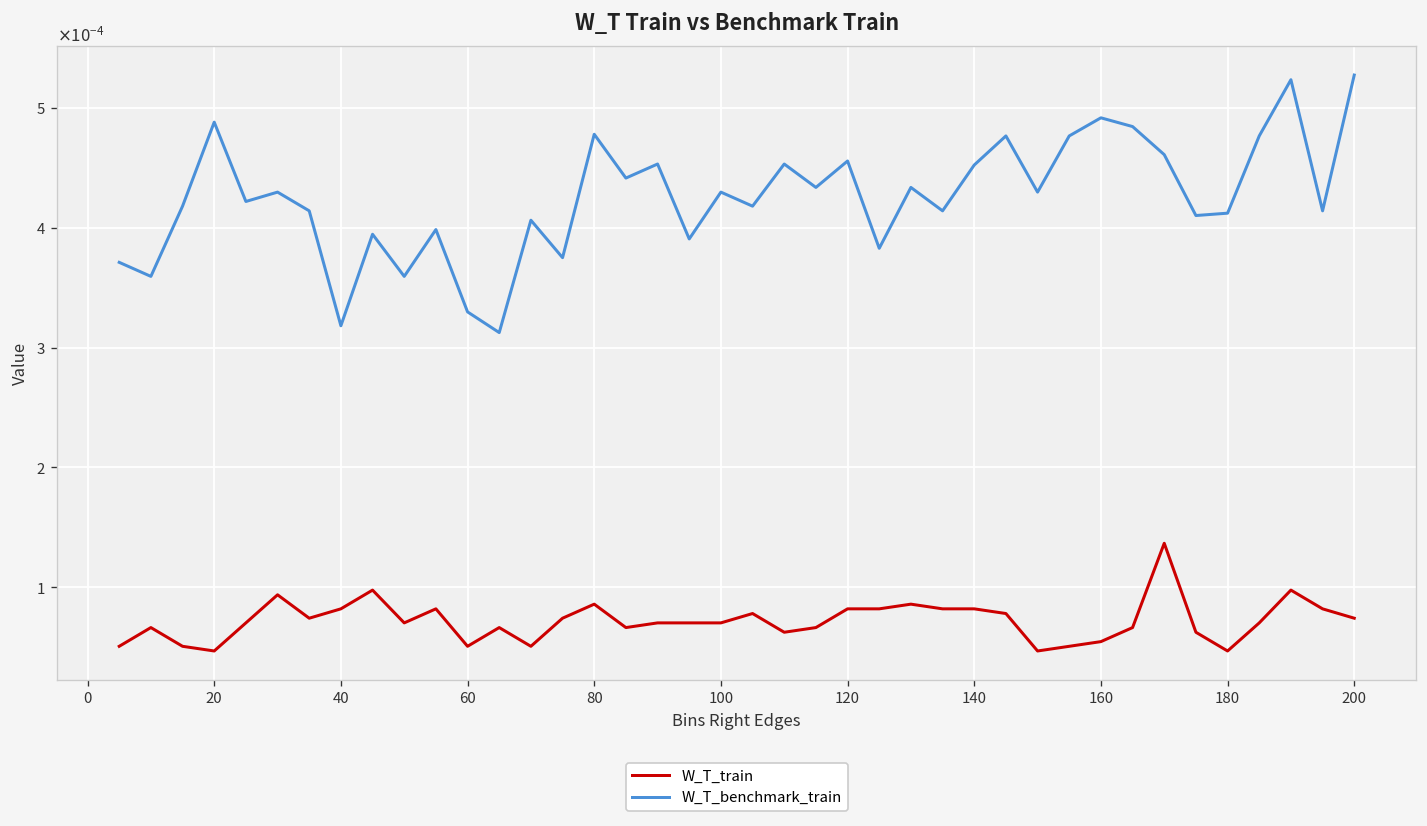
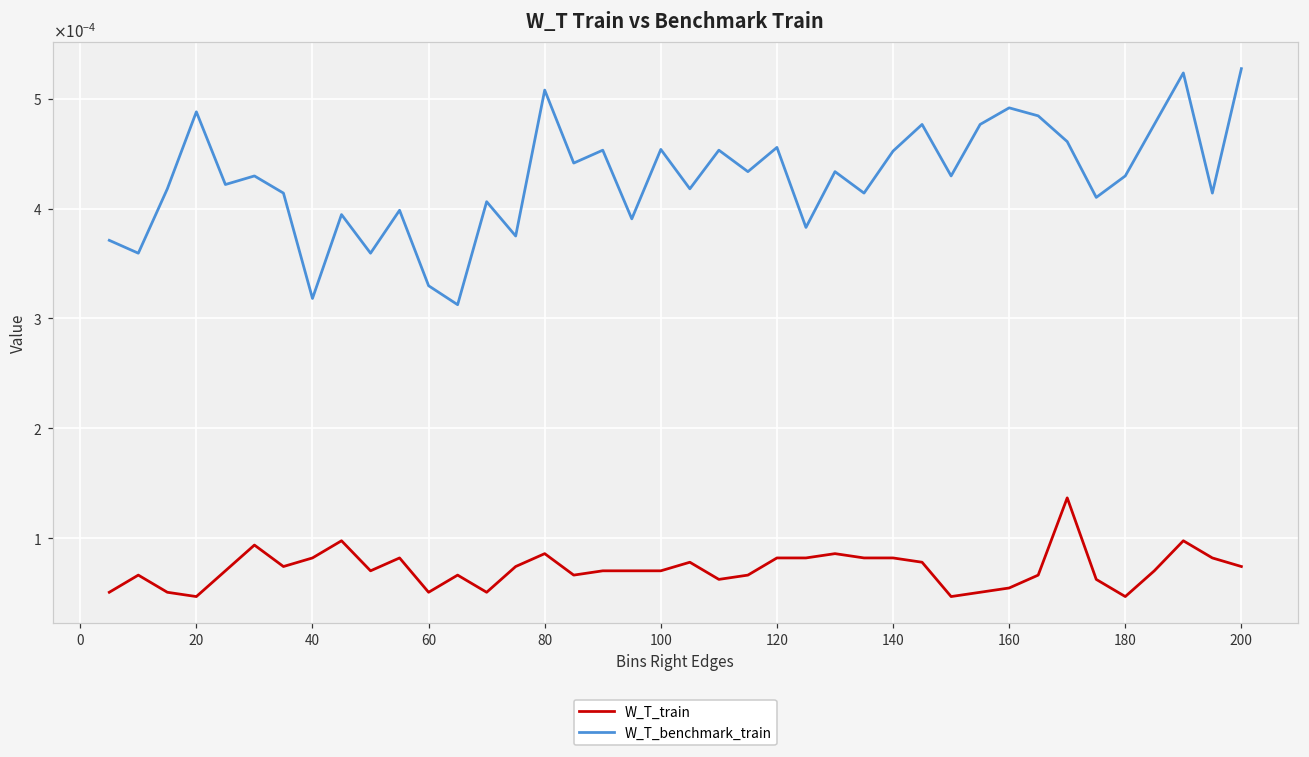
  {
    "W_T_train": {
      "20": 0.00005,
      "40": 0.00008,
      "60": 0.00005,
      "80": 0.00009,
      "100": 0.00007,
      "120": 0.00008,
      "140": 0.00008,
      "160": 0.00005,
      "180": 0.00005,
      "200": 0.00007
    },
    "W_T_benchmark_train": {
      "20": 0.00049,
      "40": 0.00032,
      "60": 0.00033,
-     "80": 0.00048,
-     "100": 0.00043,
+     "80": 0.00051,
+     "100": 0.00045,
      "120": 0.00046,
      "140": 0.00045,
      "160": 0.00049,
-     "180": 0.00041,
+     "180": 0.00043,
      "200": 0.00053
    }
  }
